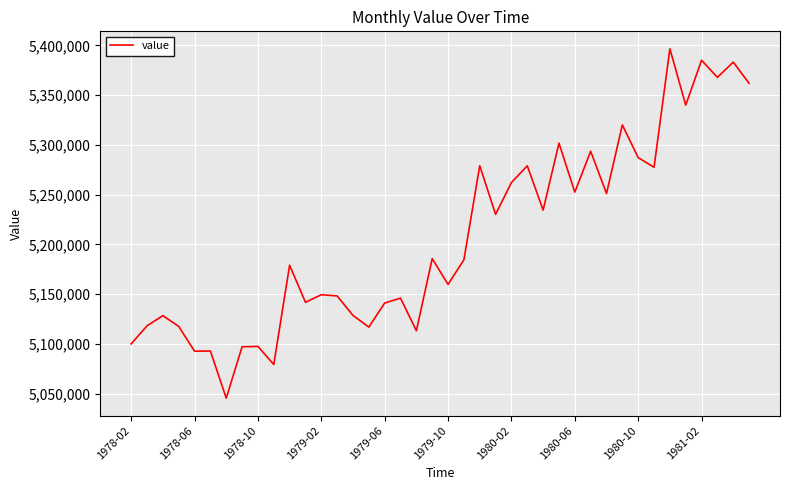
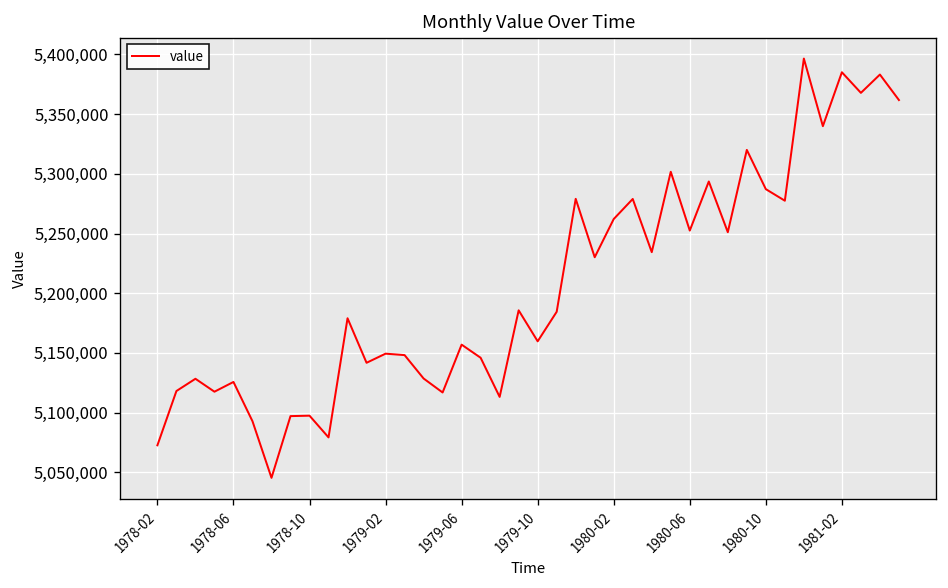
  {
-   "1978-02": "5,100,000",
-   "1978-06": "5,090,000",
+   "1978-02": "5,070,000",
+   "1978-06": "5,130,000",
    "1978-10": "5,100,000",
    "1979-02": "5,150,000",
-   "1979-06": "5,140,000",
+   "1979-06": "5,160,000",
    "1979-10": "5,160,000",
    "1980-02": "5,260,000",
    "1980-06": "5,250,000",
    "1980-10": "5,290,000",
    "1981-02": "5,390,000"
  }
